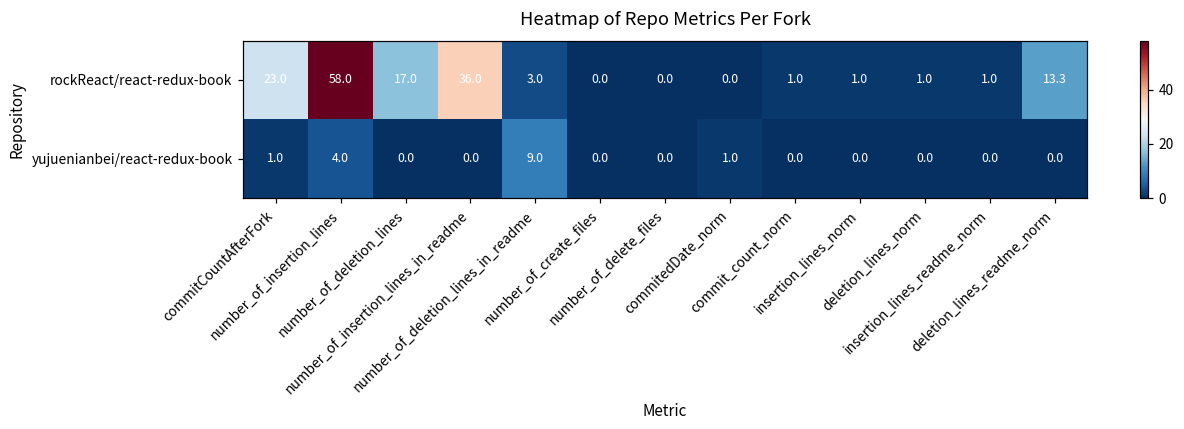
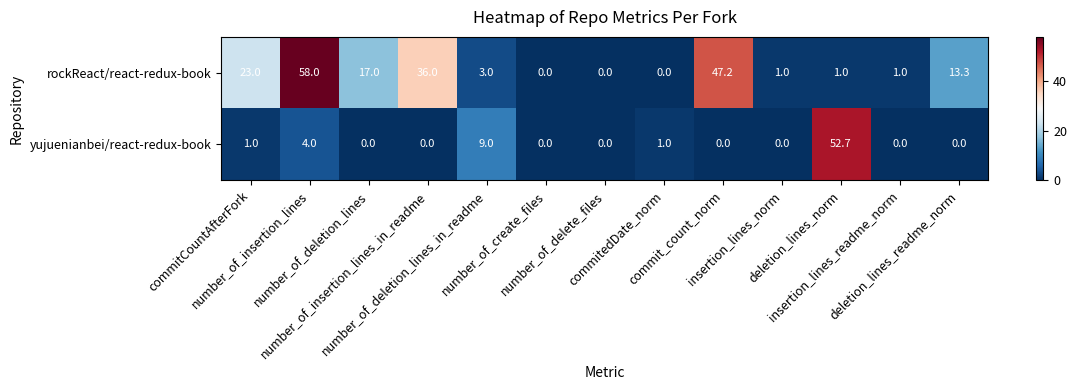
  {
    "rockReact/react-redux-book": {
      "commitCountAfterFork": 23.0,
      "number_of_insertion_lines": 58.0,
      "number_of_deletion_lines": 17.0,
      "number_of_insertion_lines_in_readme": 36.0,
      "number_of_deletion_lines_in_readme": 3.0,
      "number_of_create_files": 0.0,
      "number_of_delete_files": 0.0,
      "commitedDate_norm": 0.0,
-     "commit_count_norm": 1.0,
+     "commit_count_norm": 47.2,
      "insertion_lines_norm": 1.0,
      "deletion_lines_norm": 1.0,
      "insertion_lines_readme_norm": 1.0,
      "deletion_lines_readme_norm": 13.3
    },
    "yujuenianbei/react-redux-book": {
      "commitCountAfterFork": 1.0,
      "number_of_insertion_lines": 4.0,
      "number_of_deletion_lines": 0.0,
      "number_of_insertion_lines_in_readme": 0.0,
      "number_of_deletion_lines_in_readme": 9.0,
      "number_of_create_files": 0.0,
      "number_of_delete_files": 0.0,
      "commitedDate_norm": 1.0,
      "commit_count_norm": 0.0,
      "insertion_lines_norm": 0.0,
-     "deletion_lines_norm": 0.0,
+     "deletion_lines_norm": 52.7,
      "insertion_lines_readme_norm": 0.0,
      "deletion_lines_readme_norm": 0.0
    }
  }
